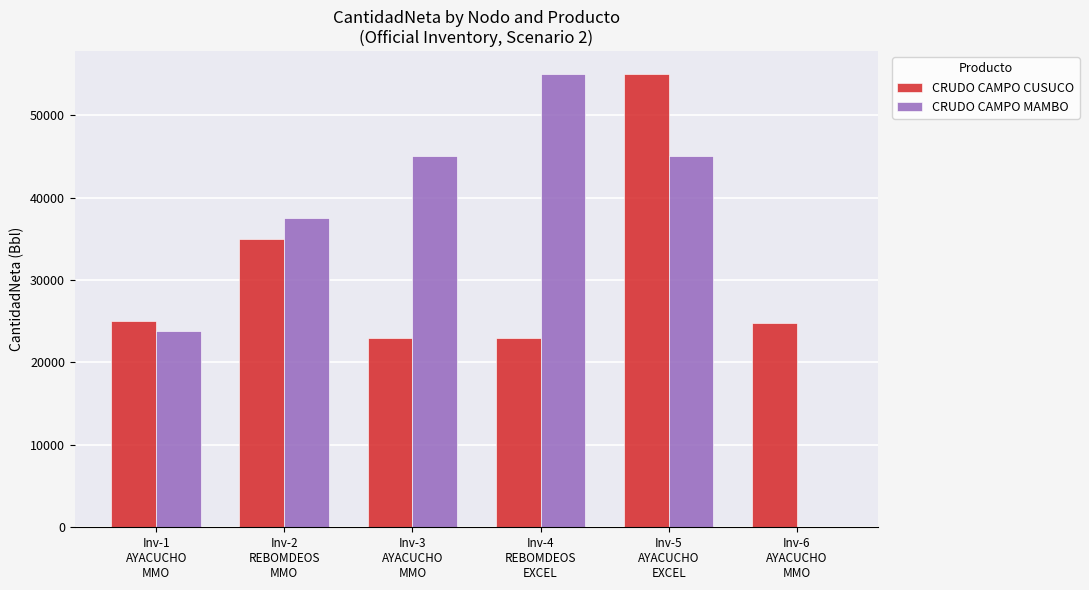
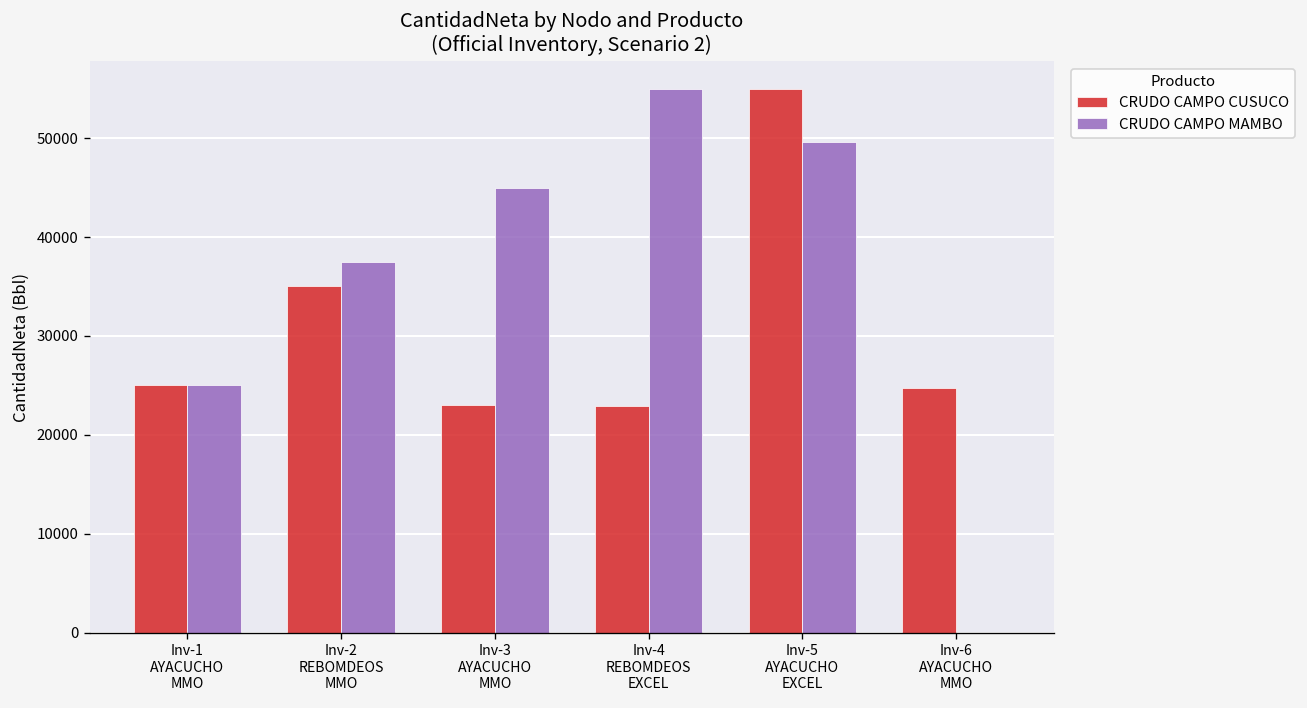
  {
    "CRUDO CAMPO CUSUCO": {
      "Inv-1 AYACUCHO MMO": 25000,
      "Inv-2 REBOMDEOS MMO": 35000,
      "Inv-3 AYACUCHO MMO": 23000,
      "Inv-4 REBOMDEOS EXCEL": 23000,
      "Inv-5 AYACUCHO EXCEL": 55000,
      "Inv-6 AYACUCHO MMO": 25000
    },
    "CRUDO CAMPO MAMBO": {
-     "Inv-1 AYACUCHO MMO": 24000,
+     "Inv-1 AYACUCHO MMO": 25000,
      "Inv-2 REBOMDEOS MMO": 37000,
      "Inv-3 AYACUCHO MMO": 45000,
      "Inv-4 REBOMDEOS EXCEL": 55000,
-     "Inv-5 AYACUCHO EXCEL": 45000,
+     "Inv-5 AYACUCHO EXCEL": 50000,
      "Inv-6 AYACUCHO MMO": 0
    }
  }
